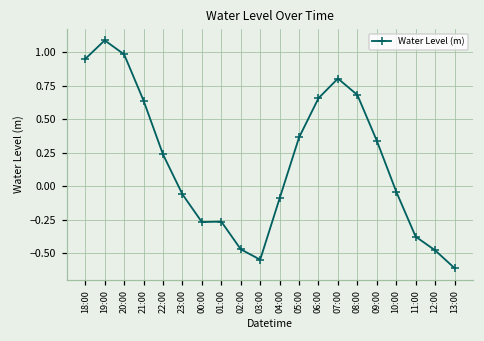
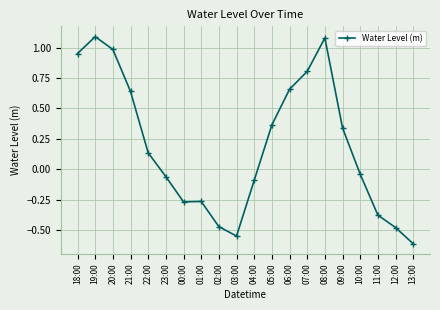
  {
    "18:00": 0.95,
    "19:00": 1.09,
    "20:00": 0.98,
    "21:00": 0.64,
-   "22:00": 0.24,
+   "22:00": 0.14,
    "23:00": -0.06,
    "00:00": -0.27,
    "01:00": -0.26,
    "02:00": -0.47,
    "03:00": -0.55,
    "04:00": -0.09,
    "05:00": 0.36,
    "06:00": 0.66,
    "07:00": 0.80,
-   "08:00": 0.68,
+   "08:00": 1.08,
    "09:00": 0.34,
    "10:00": -0.04,
    "11:00": -0.38,
    "12:00": -0.48,
    "13:00": -0.61
  }
